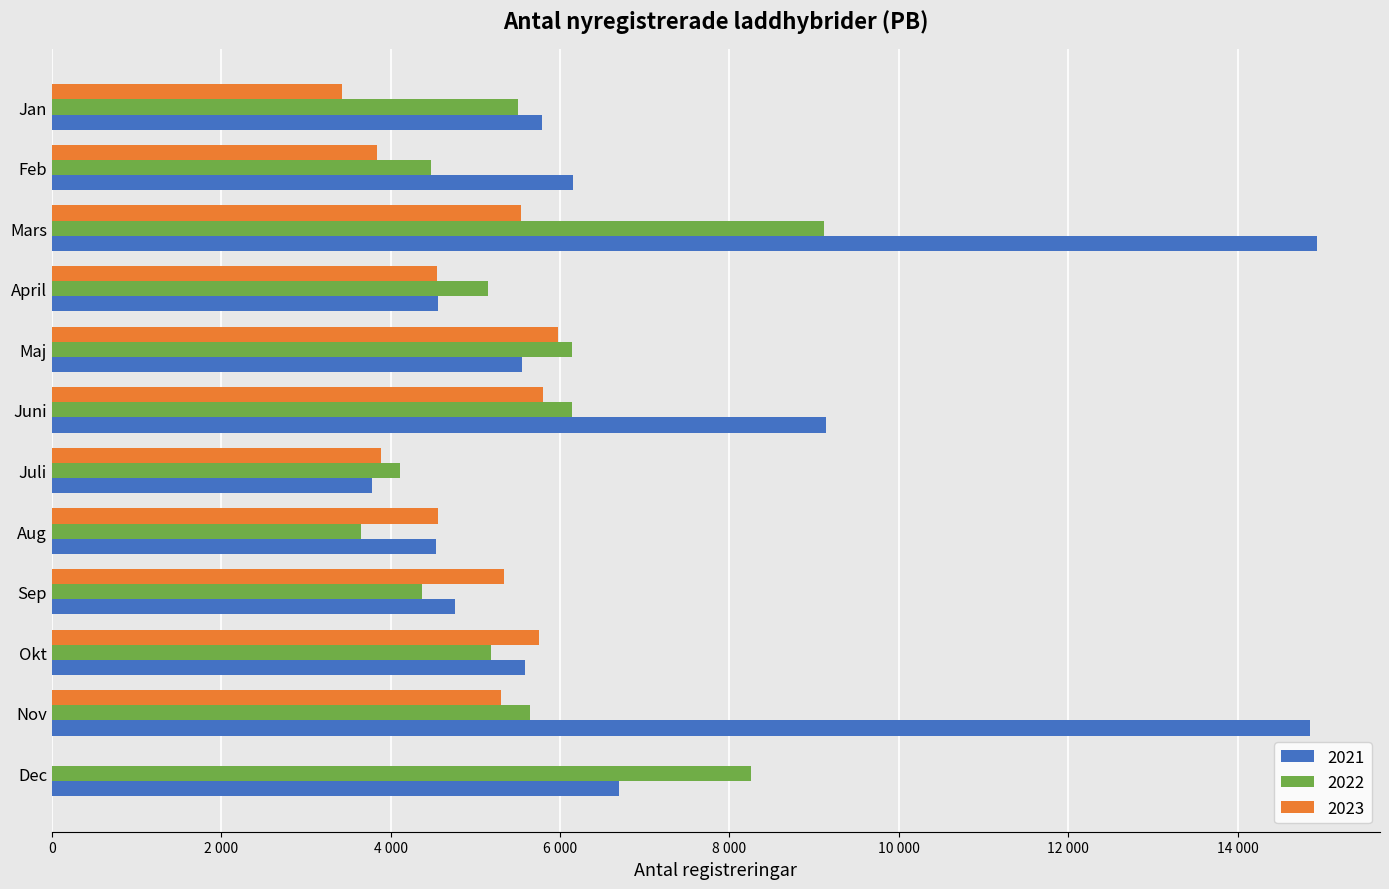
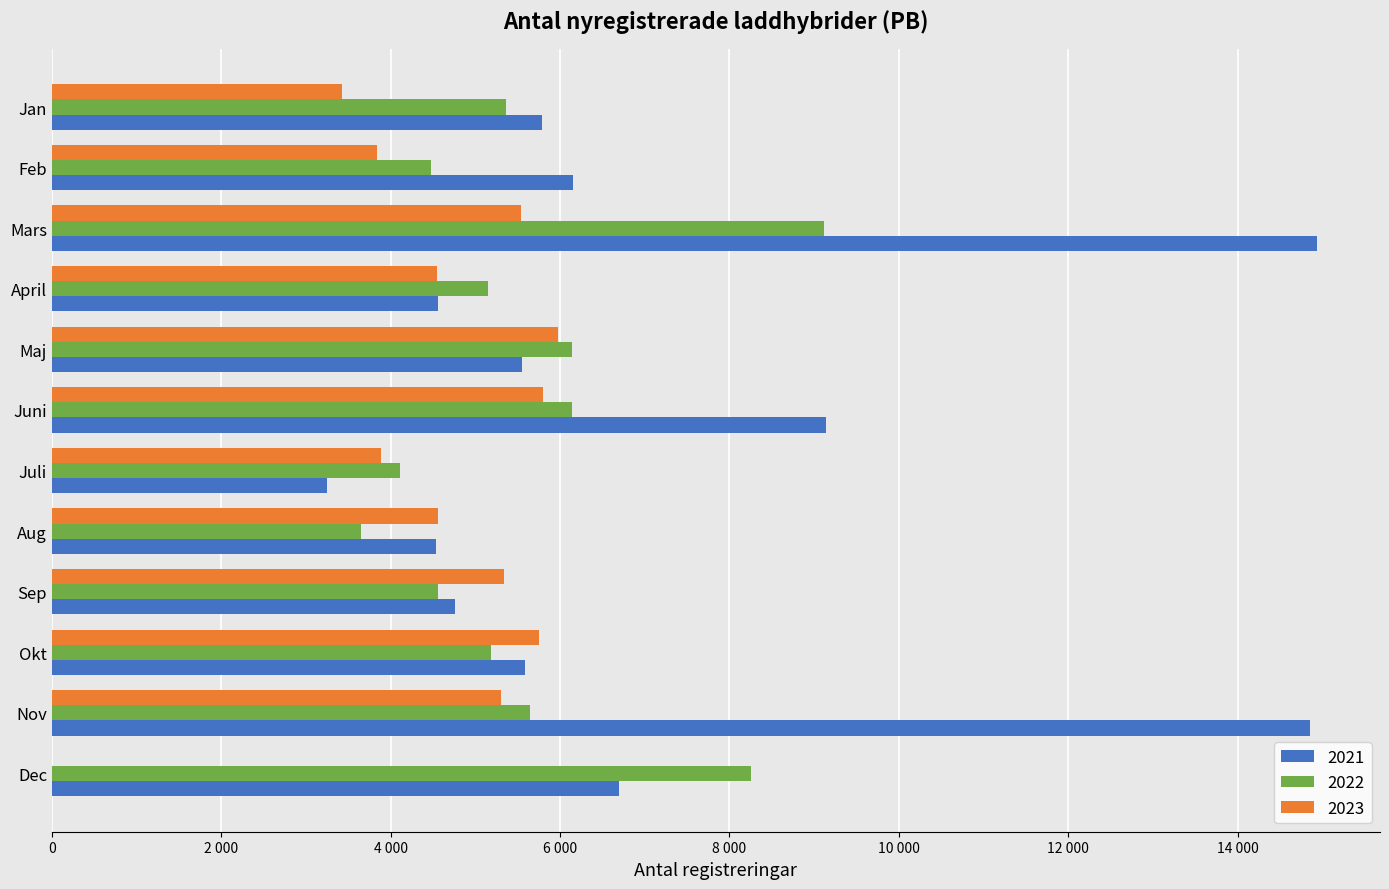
  {
    "2021": {
      "Jan": 5800,
      "Feb": 6100,
      "Mars": 14900,
      "April": 4600,
      "Maj": 5500,
      "Juni": 9100,
-     "Juli": 3800,
+     "Juli": 3200,
      "Aug": 4500,
      "Sep": 4800,
      "Okt": 5600,
      "Nov": 14900,
      "Dec": 6700
    },
    "2022": {
-     "Jan": 5500,
+     "Jan": 5400,
      "Feb": 4500,
      "Mars": 9100,
      "April": 5100,
      "Maj": 6100,
      "Juni": 6100,
      "Juli": 4100,
      "Aug": 3600,
-     "Sep": 4400,
+     "Sep": 4600,
      "Okt": 5200,
      "Nov": 5700,
      "Dec": 8300
    }
  }
